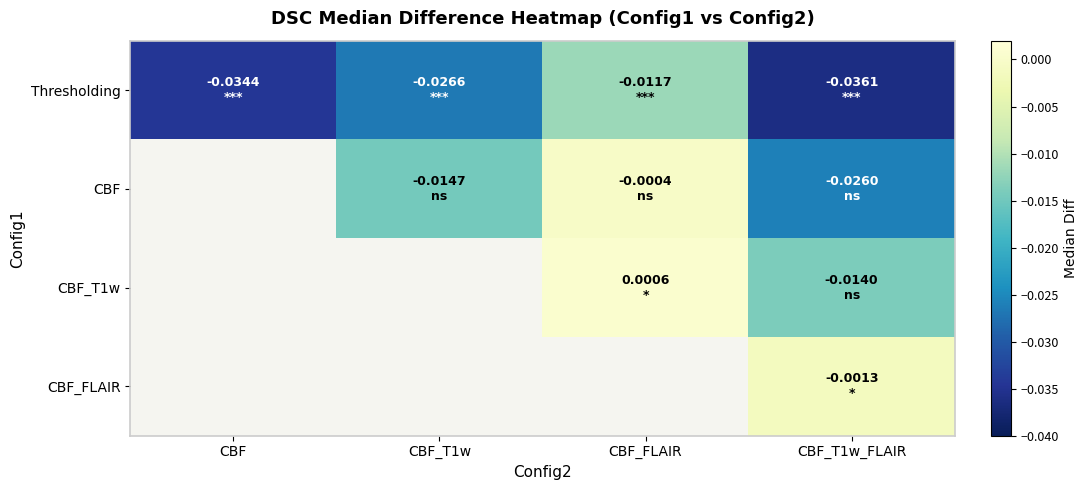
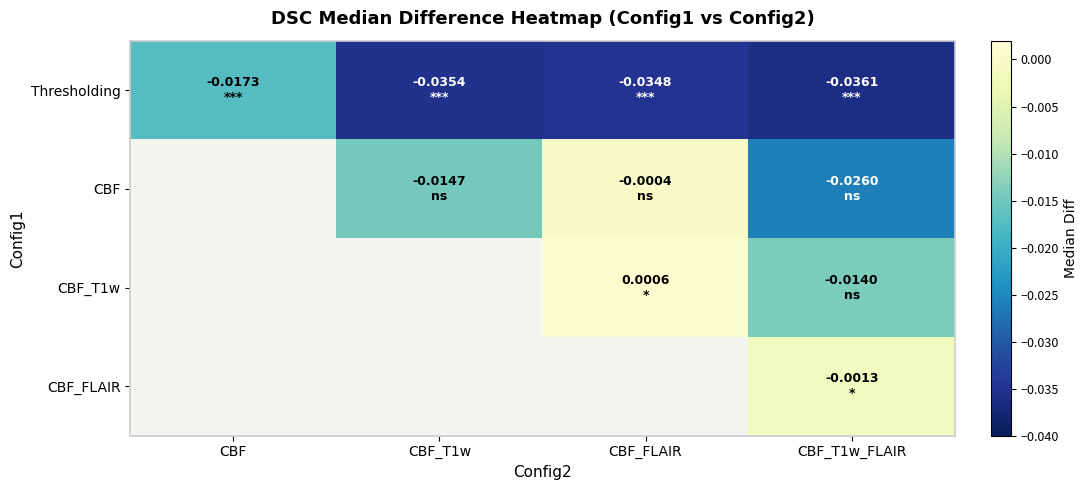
  {
    "Thresholding": {
-     "CBF": -0.0344,
-     "CBF_T1w": -0.0266,
-     "CBF_FLAIR": -0.0117,
+     "CBF": -0.0173,
+     "CBF_T1w": -0.0354,
+     "CBF_FLAIR": -0.0348,
      "CBF_T1w_FLAIR": -0.0361
    },
    "CBF": {
      "CBF_T1w": -0.0147,
      "CBF_FLAIR": -0.0004,
      "CBF_T1w_FLAIR": -0.0260
    },
    "CBF_T1w": {
      "CBF_FLAIR": 0.0006,
      "CBF_T1w_FLAIR": -0.0140
    },
    "CBF_FLAIR": {
      "CBF_T1w_FLAIR": -0.0013
    }
  }
